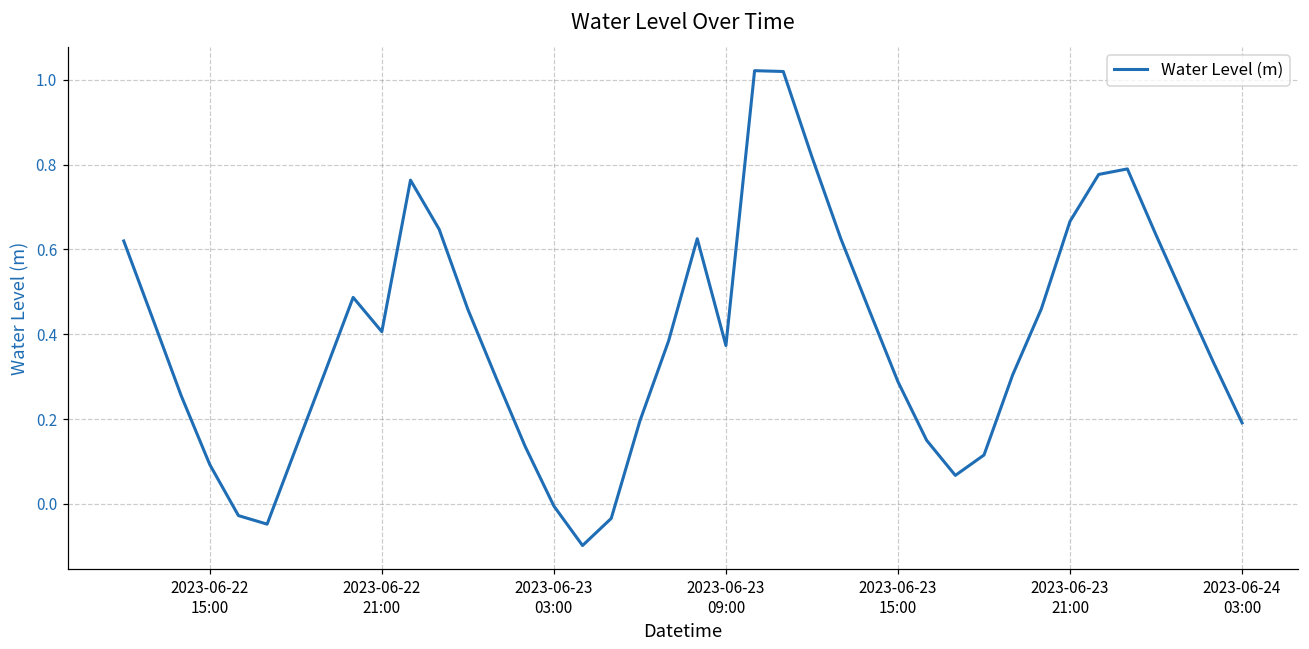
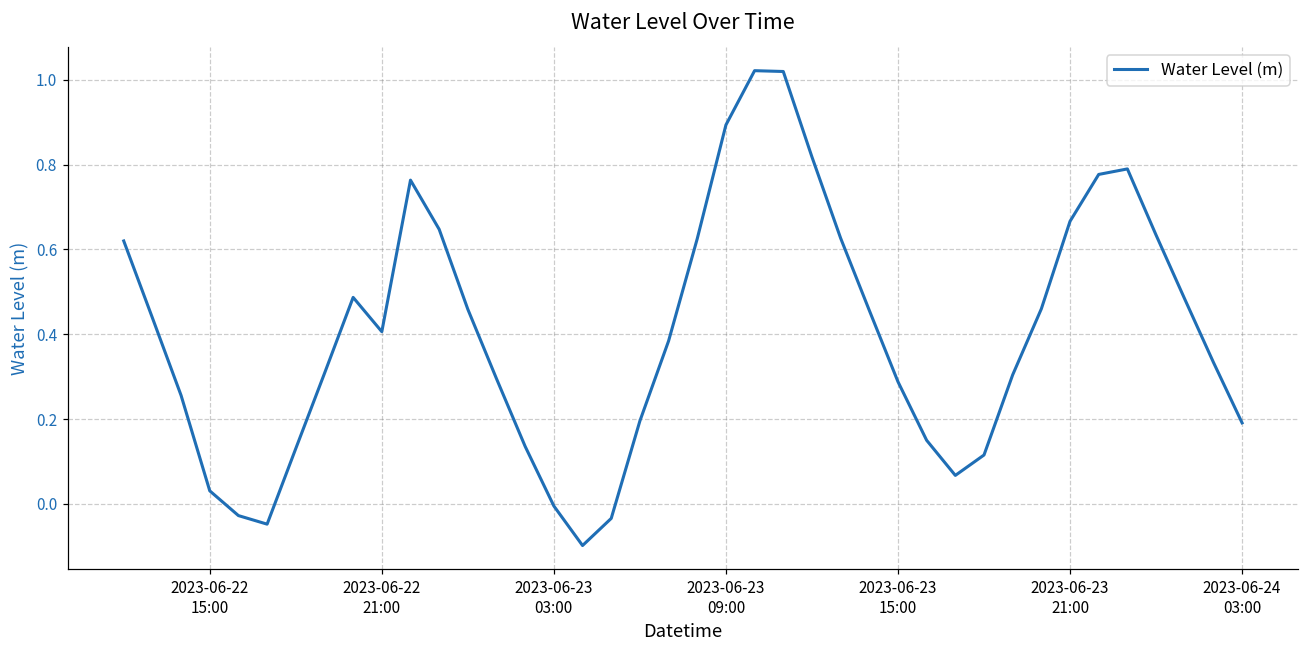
  {
-   "2023-06-22 15:00": 0.09,
+   "2023-06-22 15:00": 0.03,
    "2023-06-22 21:00": 0.41,
    "2023-06-23 03:00": 0.00,
-   "2023-06-23 09:00": 0.37,
+   "2023-06-23 09:00": 0.89,
    "2023-06-23 15:00": 0.29,
    "2023-06-23 21:00": 0.67,
    "2023-06-24 03:00": 0.19
  }
